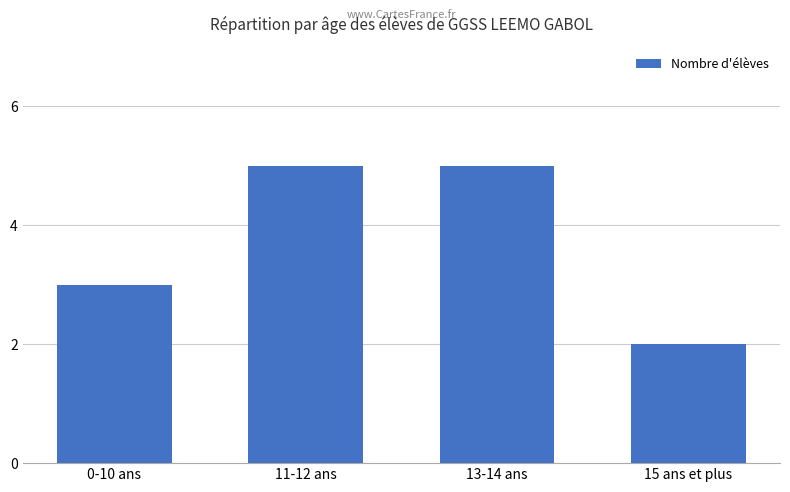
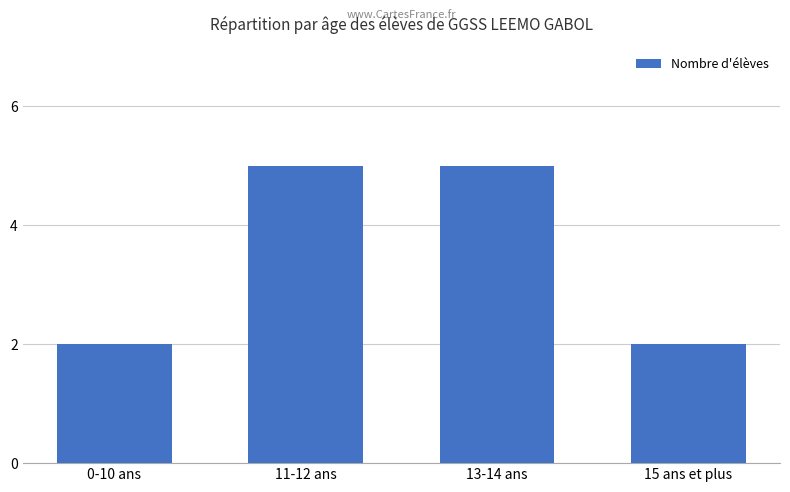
  {
-   "0-10 ans": 3,
+   "0-10 ans": 2,
    "11-12 ans": 5,
    "13-14 ans": 5,
    "15 ans et plus": 2
  }
